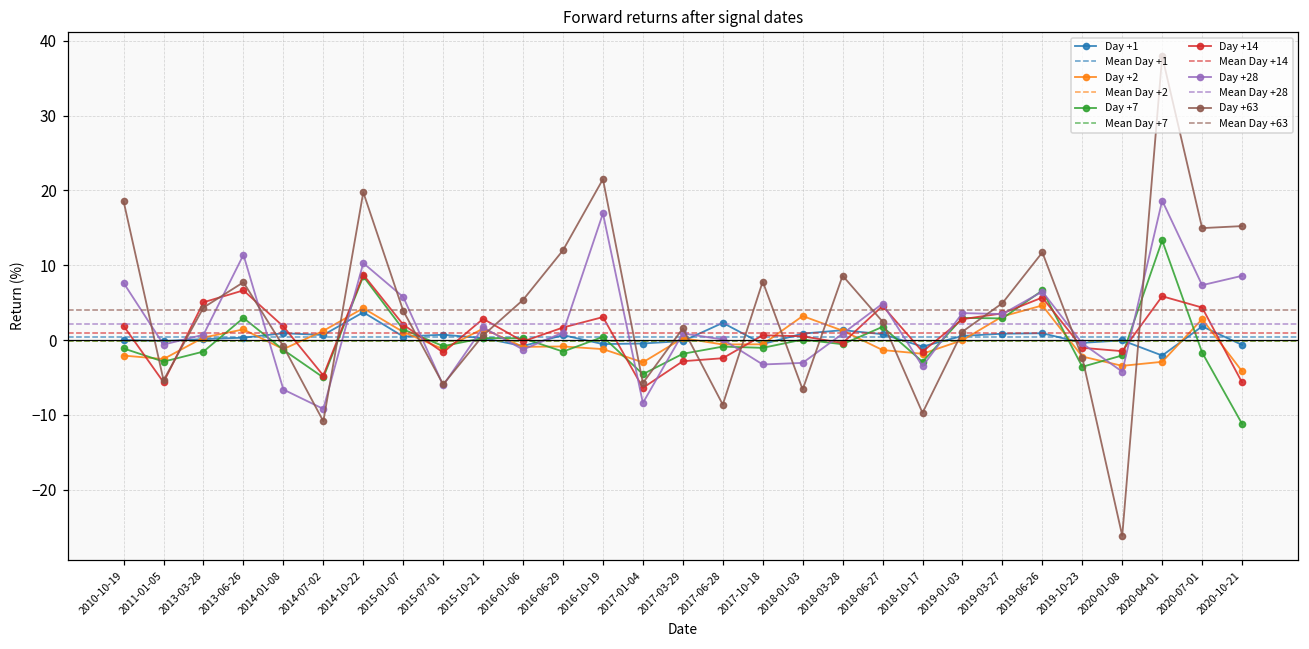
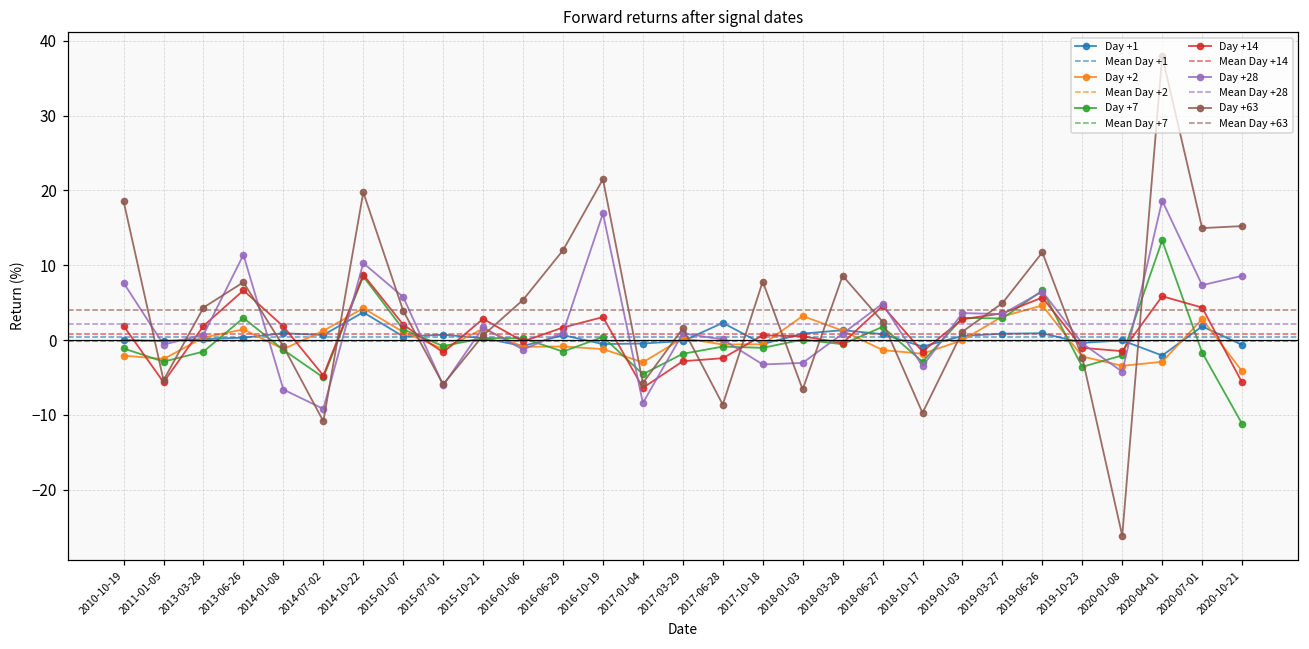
  {
    "Day +1": {
      "2010-10-19": 0,
      "2011-01-05": 0,
      "2013-06-26": 0,
      "2014-01-08": 1,
      "2014-07-02": 1,
      "2014-10-22": 4,
      "2015-01-07": 0,
      "2015-07-01": 1,
      "2016-10-19": -1,
      "2017-01-04": 0,
      "2017-03-29": 0,
      "2017-06-28": 2,
      "2018-06-27": 1,
      "2018-10-17": -1,
      "2019-01-03": 1,
      "2019-03-27": 1,
      "2019-06-26": 1,
      "2020-01-08": 0,
      "2020-04-01": -2,
      "2020-07-01": 2,
      "2020-10-21": -1
    },
    "Day +2": {
      "2010-10-19": -2,
      "2013-06-26": 1,
      "2014-07-02": 1,
      "2014-10-22": 4,
      "2015-07-01": -1,
      "2016-06-29": -1,
      "2016-10-19": -1,
      "2017-01-04": -3,
      "2017-03-29": 0,
      "2018-01-03": 3,
      "2018-06-27": -1,
      "2019-01-03": 0,
      "2019-06-26": 5,
      "2020-01-08": -3,
      "2020-04-01": -3,
      "2020-07-01": 3,
      "2020-10-21": -4
    },
    "Day +7": {
      "2010-10-19": -1,
      "2013-03-28": -2,
      "2013-06-26": 3,
      "2015-07-01": -1,
      "2016-01-06": 0,
      "2016-06-29": -2,
      "2016-10-19": 0,
      "2017-01-04": -5,
      "2017-03-29": -2,
      "2017-10-18": -1,
      "2018-01-03": 0,
      "2018-06-27": 2,
      "2018-10-17": -3,
      "2019-10-23": -4,
      "2020-01-08": -2,
      "2020-04-01": 13,
      "2020-07-01": -2,
      "2020-10-21": -11
    },
    "Day +14": {
      "2010-10-19": 2,
-     "2013-03-28": 5,
+     "2013-03-28": 2,
      "2013-06-26": 7,
      "2014-01-08": 2,
      "2015-01-07": 2,
      "2015-07-01": -2,
      "2015-10-21": 3,
      "2016-01-06": 0,
      "2016-06-29": 2,
      "2016-10-19": 3,
      "2017-01-04": -6,
      "2017-03-29": -3,
      "2017-06-28": -2,
      "2017-10-18": 1,
      "2019-06-26": 6,
      "2019-10-23": -1,
      "2020-01-08": -1,
      "2020-04-01": 6,
      "2020-07-01": 4,
      "2020-10-21": -6
    },
    "Day +28": {
      "2010-10-19": 8,
      "2011-01-05": -1,
      "2013-06-26": 11,
      "2014-01-08": -7,
      "2014-07-02": -9,
      "2014-10-22": 10,
      "2015-01-07": 6,
      "2016-10-19": 17,
      "2017-01-04": -8,
      "2017-03-29": 1,
      "2017-06-28": 0,
      "2017-10-18": -3,
      "2018-01-03": -3,
      "2018-03-28": 1,
      "2018-10-17": -4,
      "2019-01-03": 4,
      "2020-01-08": -4,
      "2020-04-01": 19,
      "2020-07-01": 7,
      "2020-10-21": 9
    },
    "Day +63": {
      "2010-10-19": 19,
      "2013-03-28": 4,
      "2013-06-26": 8,
      "2014-07-02": -11,
      "2014-10-22": 20,
      "2015-01-07": 4,
      "2016-01-06": 5,
      "2016-06-29": 12,
      "2016-10-19": 22,
      "2017-01-04": -6,
      "2017-03-29": 2,
      "2017-06-28": -9,
      "2017-10-18": 8,
      "2018-01-03": -7,
      "2018-03-28": 9,
      "2018-06-27": 2,
      "2018-10-17": -10,
      "2019-01-03": 1,
      "2019-03-27": 5,
      "2019-06-26": 12,
      "2020-01-08": -26,
      "2020-07-01": 15,
      "2020-10-21": 15
    }
  }
